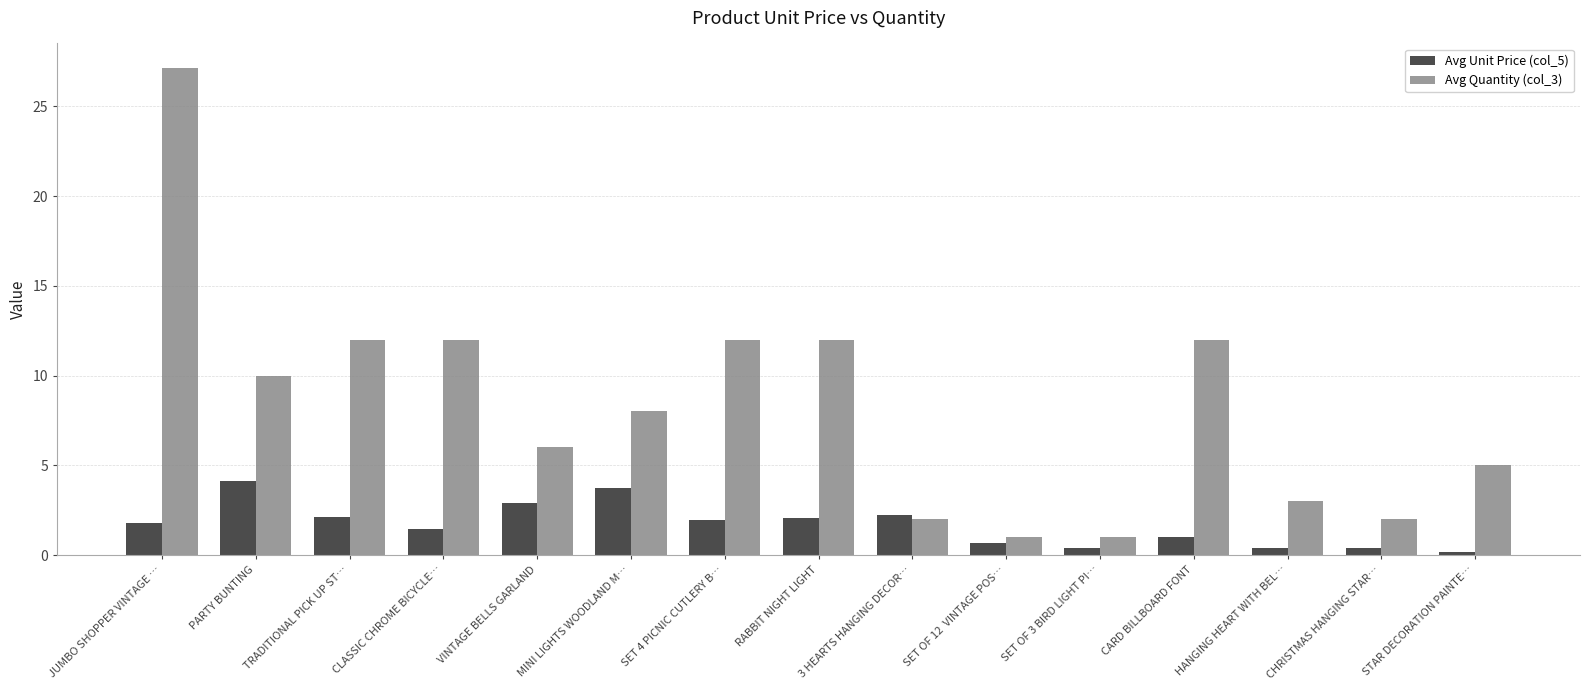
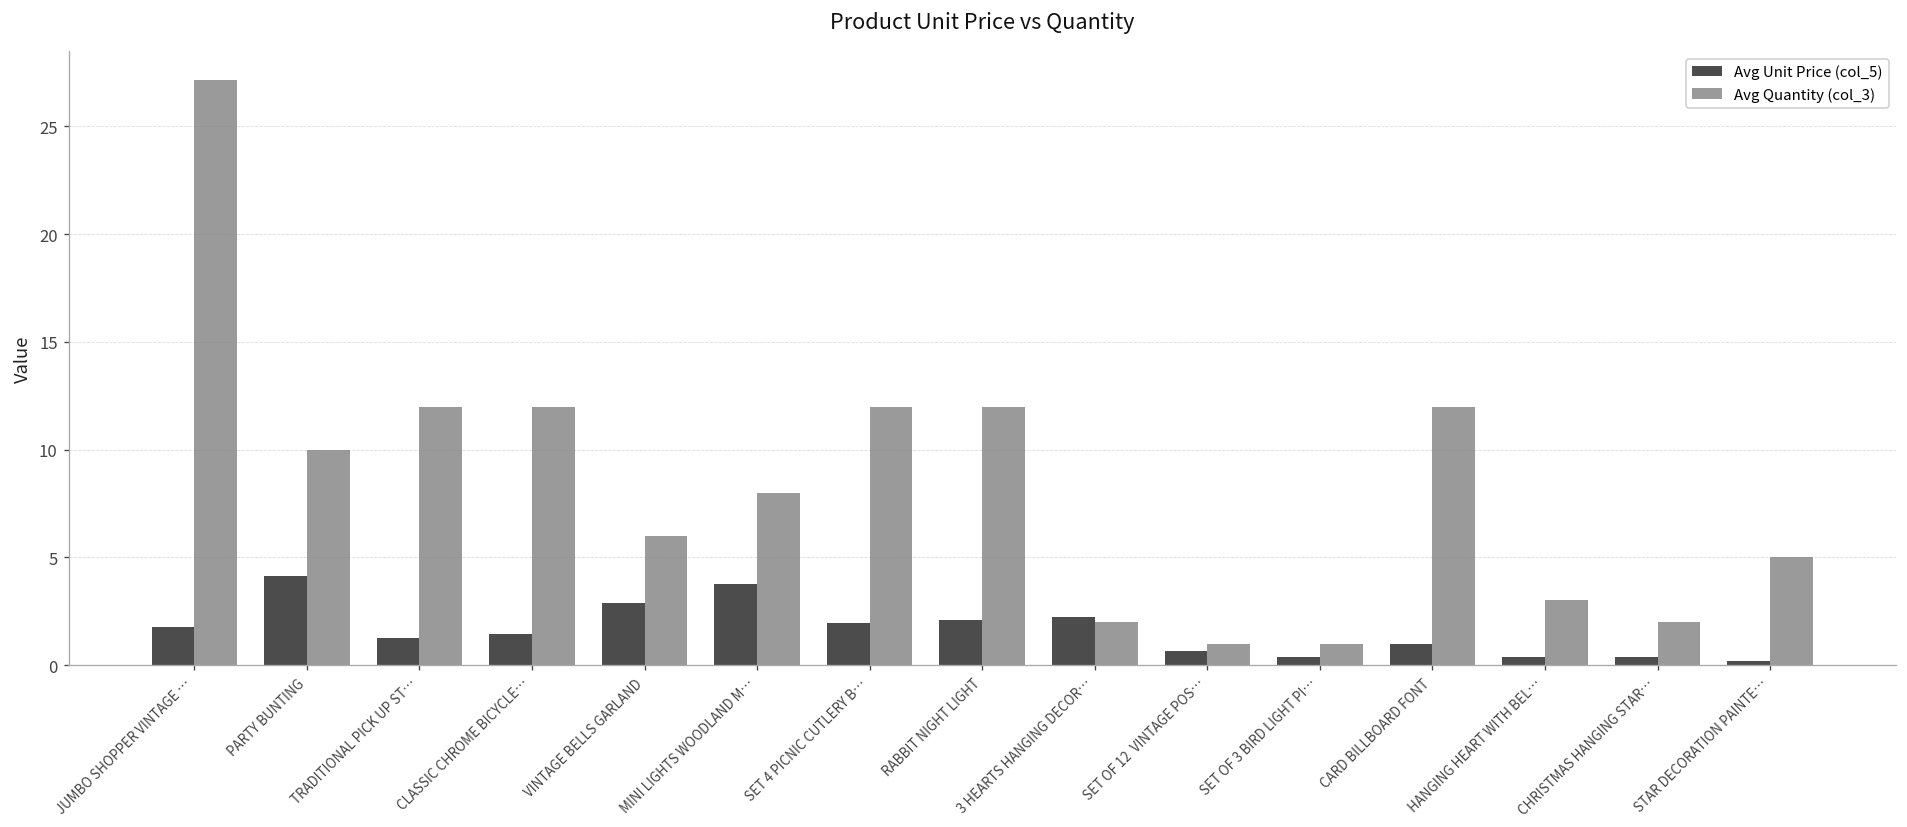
  {
    "Avg Unit Price (col_5)": {
      "JUMBO SHOPPER VINTAGE …": 1.8,
      "PARTY BUNTING": 4.2,
-     "TRADITIONAL PICK UP ST…": 2.1,
+     "TRADITIONAL PICK UP ST…": 1.3,
      "CLASSIC CHROME BICYCLE…": 1.5,
      "VINTAGE BELLS GARLAND": 2.9,
      "MINI LIGHTS WOODLAND M…": 3.8,
      "SET 4 PICNIC CUTLERY B…": 2.0,
      "RABBIT NIGHT LIGHT": 2.1,
      "3 HEARTS HANGING DECOR…": 2.2,
      "SET OF 12 VINTAGE POS…": 0.7,
      "SET OF 3 BIRD LIGHT PI…": 0.4,
      "CARD BILLBOARD FONT": 1.0,
      "HANGING HEART WITH BEL…": 0.4,
      "CHRISTMAS HANGING STAR…": 0.4,
      "STAR DECORATION PAINTE…": 0.2
    },
    "Avg Quantity (col_3)": {
      "JUMBO SHOPPER VINTAGE …": 27.1,
      "PARTY BUNTING": 10.0,
      "TRADITIONAL PICK UP ST…": 12.0,
      "CLASSIC CHROME BICYCLE…": 12.0,
      "VINTAGE BELLS GARLAND": 6.0,
      "MINI LIGHTS WOODLAND M…": 8.0,
      "SET 4 PICNIC CUTLERY B…": 12.0,
      "RABBIT NIGHT LIGHT": 12.0,
      "3 HEARTS HANGING DECOR…": 2.0,
      "SET OF 12 VINTAGE POS…": 1.0,
      "SET OF 3 BIRD LIGHT PI…": 1.0,
      "CARD BILLBOARD FONT": 12.0,
      "HANGING HEART WITH BEL…": 3.0,
      "CHRISTMAS HANGING STAR…": 2.0,
      "STAR DECORATION PAINTE…": 5.0
    }
  }
